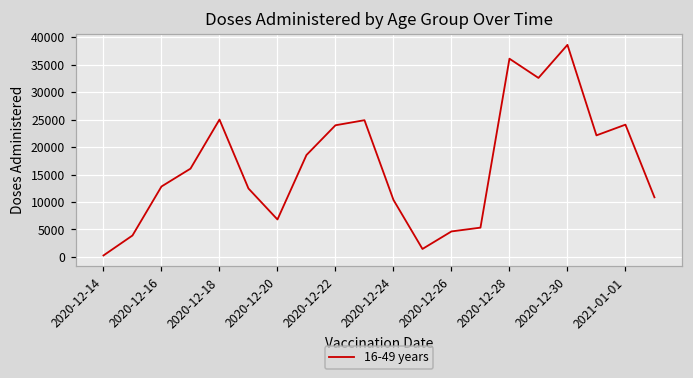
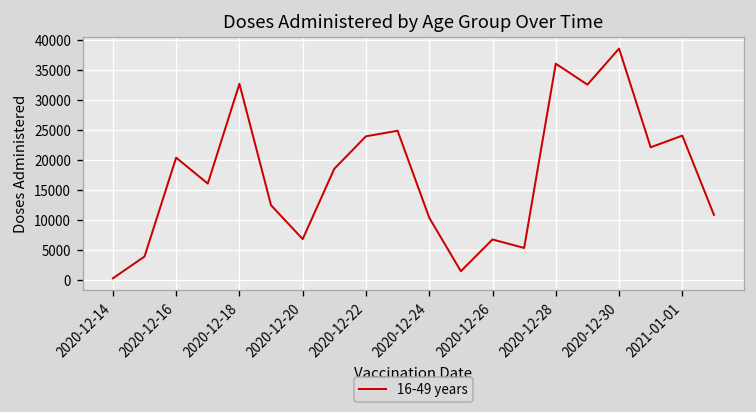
  {
    "2020-12-14": 0,
-   "2020-12-16": 13000,
-   "2020-12-18": 25000,
+   "2020-12-16": 20000,
+   "2020-12-18": 33000,
    "2020-12-20": 7000,
    "2020-12-22": 24000,
    "2020-12-24": 10000,
-   "2020-12-26": 5000,
+   "2020-12-26": 7000,
    "2020-12-28": 36000,
    "2020-12-30": 39000,
    "2021-01-01": 24000
  }
